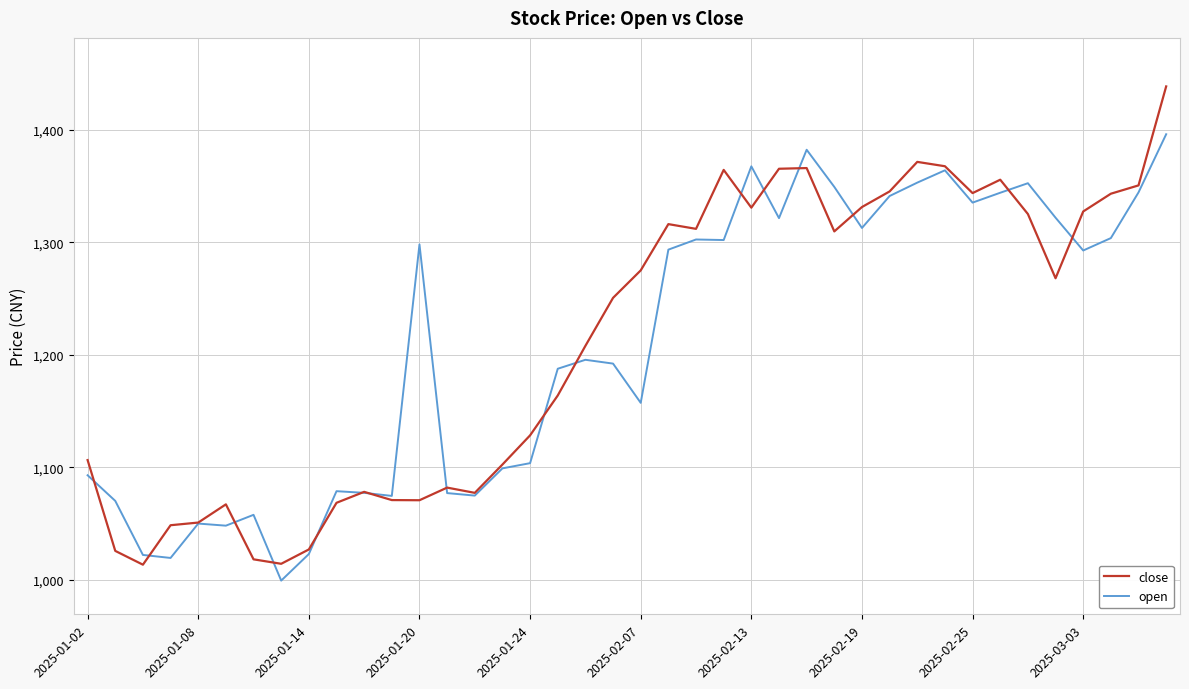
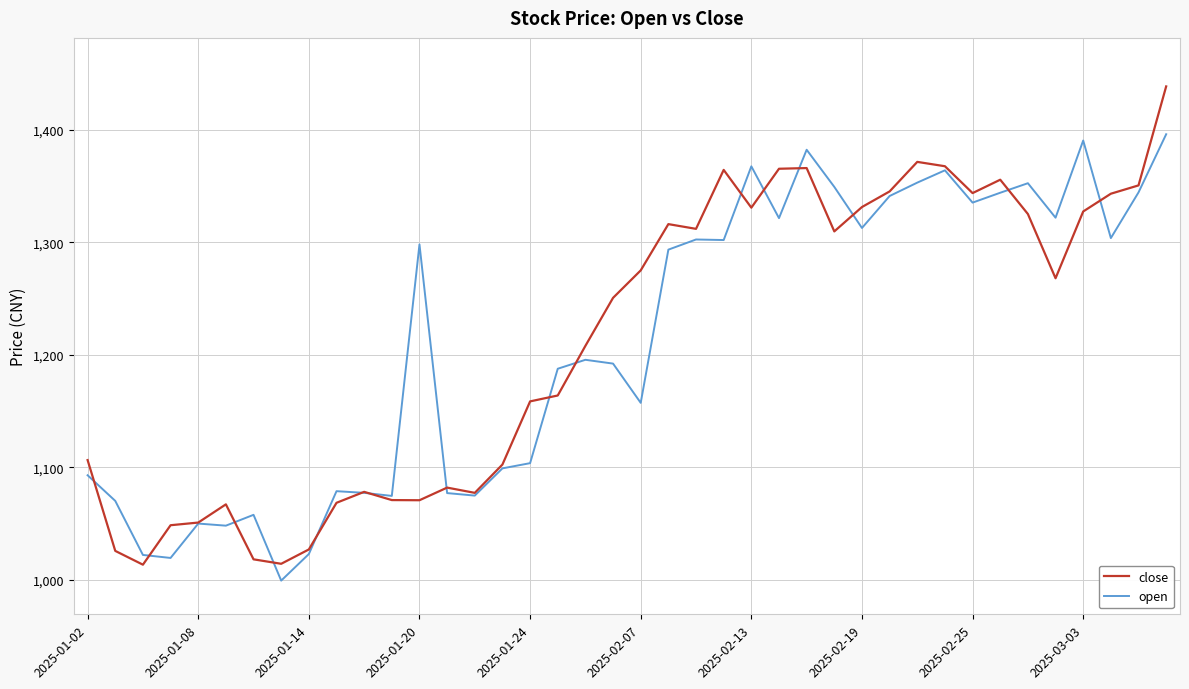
  {
    "close": {
      "2025-01-02": "1,106",
      "2025-01-14": "1,027",
      "2025-01-20": "1,071",
-     "2025-01-24": "1,128",
+     "2025-01-24": "1,158",
      "2025-02-07": "1,275",
      "2025-02-13": "1,331",
      "2025-02-19": "1,331",
      "2025-02-25": "1,344",
      "2025-03-03": "1,327"
    },
    "open": {
      "2025-01-02": "1,093",
      "2025-01-14": "1,023",
      "2025-01-20": "1,298",
      "2025-01-24": "1,104",
      "2025-02-07": "1,157",
      "2025-02-13": "1,368",
      "2025-02-19": "1,313",
      "2025-02-25": "1,335",
-     "2025-03-03": "1,293"
+     "2025-03-03": "1,391"
    }
  }
